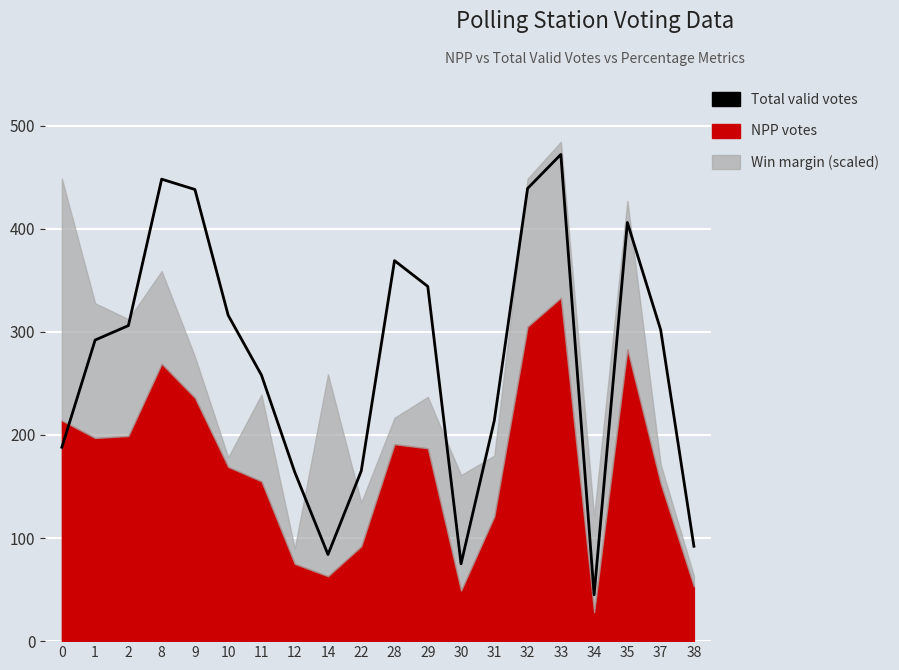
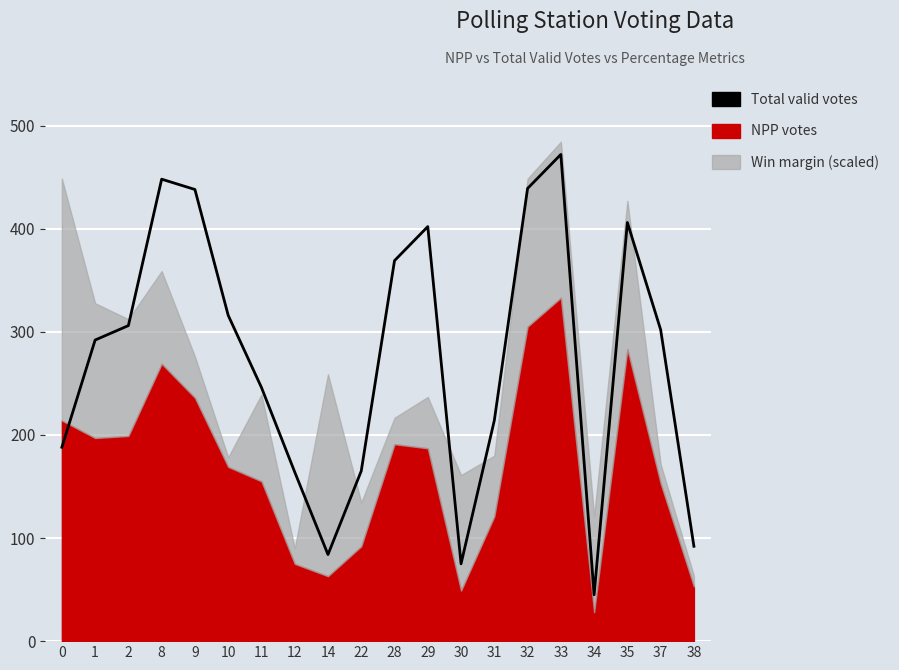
  {
    "Total valid votes": {
      "0": 188,
      "1": 292,
      "2": 306,
      "8": 448,
      "9": 438,
      "10": 316,
-     "11": 258,
+     "11": 246,
      "12": 164,
      "14": 84,
      "22": 165,
      "28": 369,
-     "29": 344,
+     "29": 402,
      "30": 75,
      "31": 214,
      "32": 439,
      "33": 472,
      "34": 45,
      "35": 406,
      "37": 302,
      "38": 92
    },
    "NPP votes": {
      "0": 214,
      "1": 197,
      "2": 199,
      "8": 269,
      "9": 236,
      "10": 169,
      "11": 155,
      "12": 75,
      "14": 63,
      "22": 92,
      "28": 191,
      "29": 187,
      "30": 49,
      "31": 121,
      "32": 305,
      "33": 333,
      "34": 28,
      "35": 283,
      "37": 153,
      "38": 53
    },
    "Win margin (scaled)": {
      "0": 235,
      "1": 131,
      "2": 113,
      "8": 90,
      "9": 40,
      "10": 9,
      "11": 84,
      "12": 15,
      "14": 196,
      "22": 42,
      "28": 26,
      "29": 50,
      "30": 112,
      "31": 59,
      "32": 144,
      "33": 151,
      "34": 93,
      "35": 144,
      "37": 19,
      "38": 10
    }
  }
